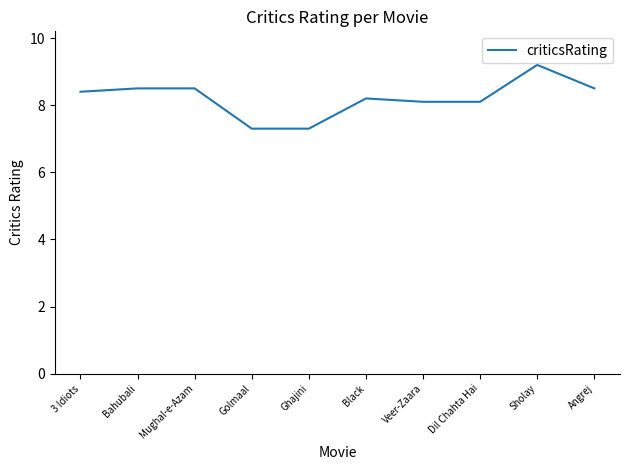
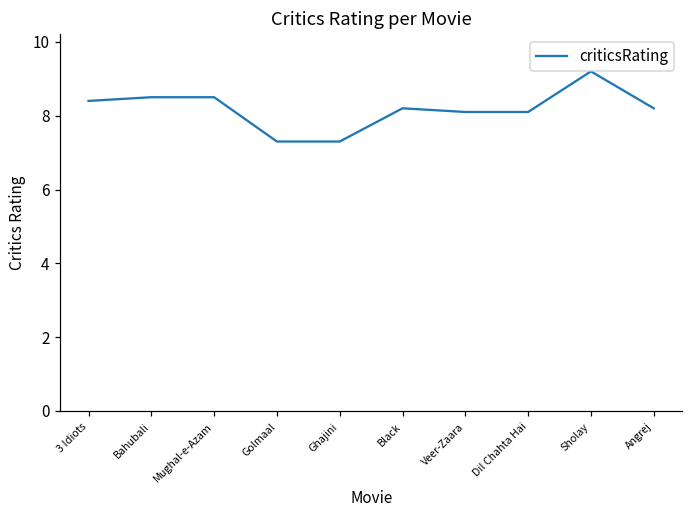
  {
    "3 Idiots": 8.4,
    "Bahubali": 8.5,
    "Mughal-e-Azam": 8.5,
    "Golmaal": 7.3,
    "Ghajini": 7.3,
    "Black": 8.2,
    "Veer-Zaara": 8.1,
    "Dil Chahta Hai": 8.1,
    "Sholay": 9.2,
-   "Angrej": 8.5
+   "Angrej": 8.2
  }
